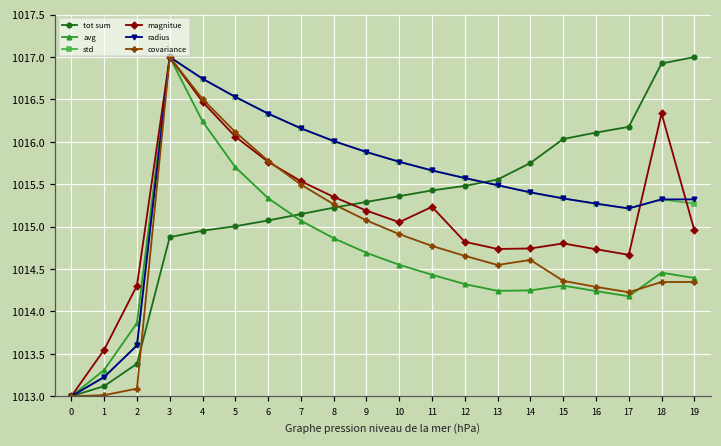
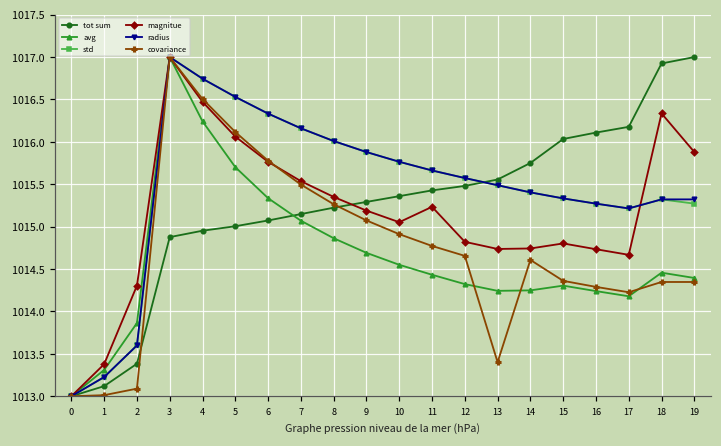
  {
    "magnitue": {
-     "1": 1013.5,
+     "1": 1013.4,
      "2": 1014.3,
      "4": 1016.5,
      "5": 1016.1,
      "7": 1015.5,
      "8": 1015.4,
      "9": 1015.2,
      "10": 1015.1,
      "11": 1015.2,
      "12": 1014.8,
      "13": 1014.7,
      "14": 1014.7,
      "15": 1014.8,
      "16": 1014.7,
      "17": 1014.7,
      "18": 1016.3,
-     "19": 1015.0
+     "19": 1015.9
    },
    "radius": {
      "19": 1015.3
    },
    "covariance": {
      "1": 1013.0,
      "2": 1013.1,
      "4": 1016.5,
      "5": 1016.1,
      "7": 1015.5,
      "8": 1015.3,
      "9": 1015.1,
      "10": 1014.9,
      "11": 1014.8,
      "12": 1014.7,
-     "13": 1014.5,
+     "13": 1013.4,
      "14": 1014.6,
      "15": 1014.4,
      "16": 1014.3,
      "17": 1014.2,
      "18": 1014.3,
      "19": 1014.3
    }
  }
